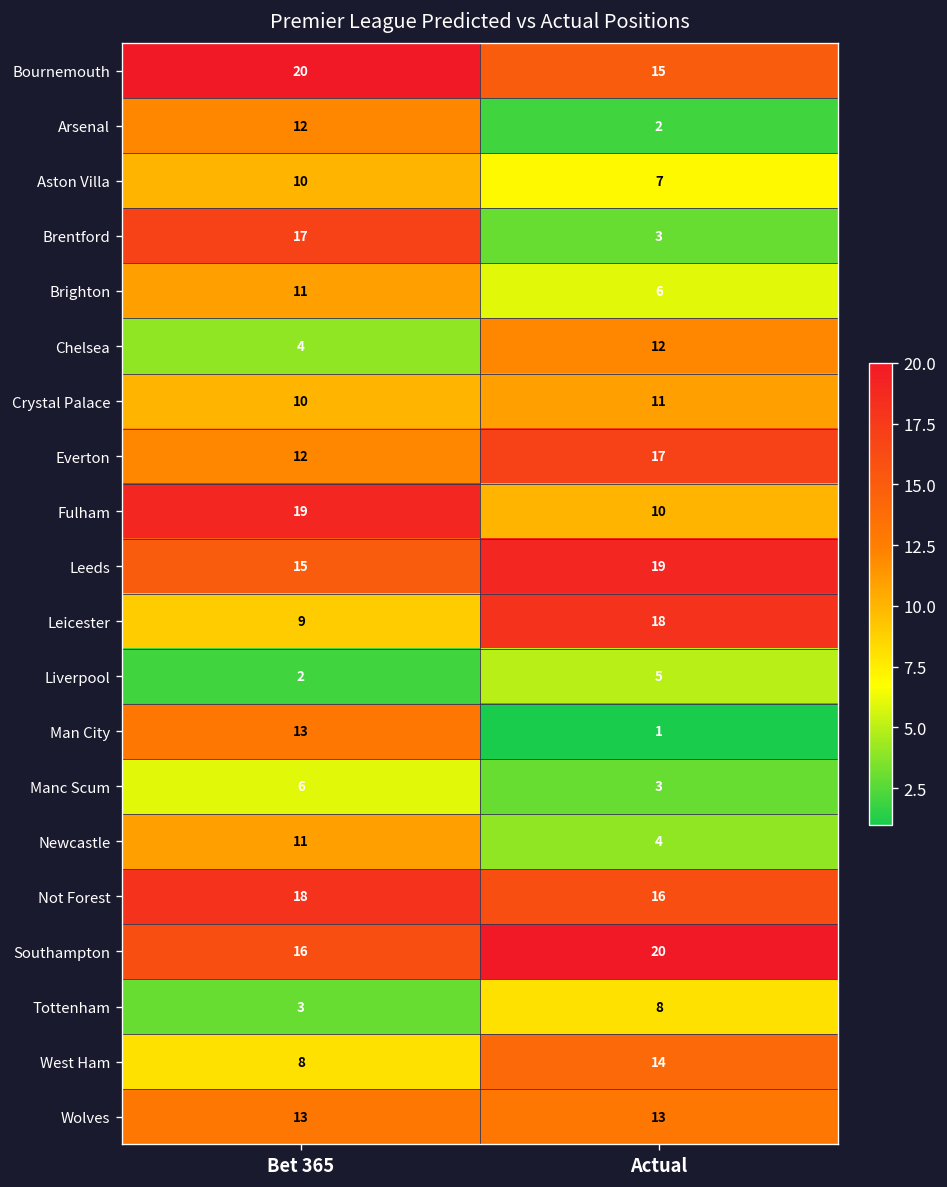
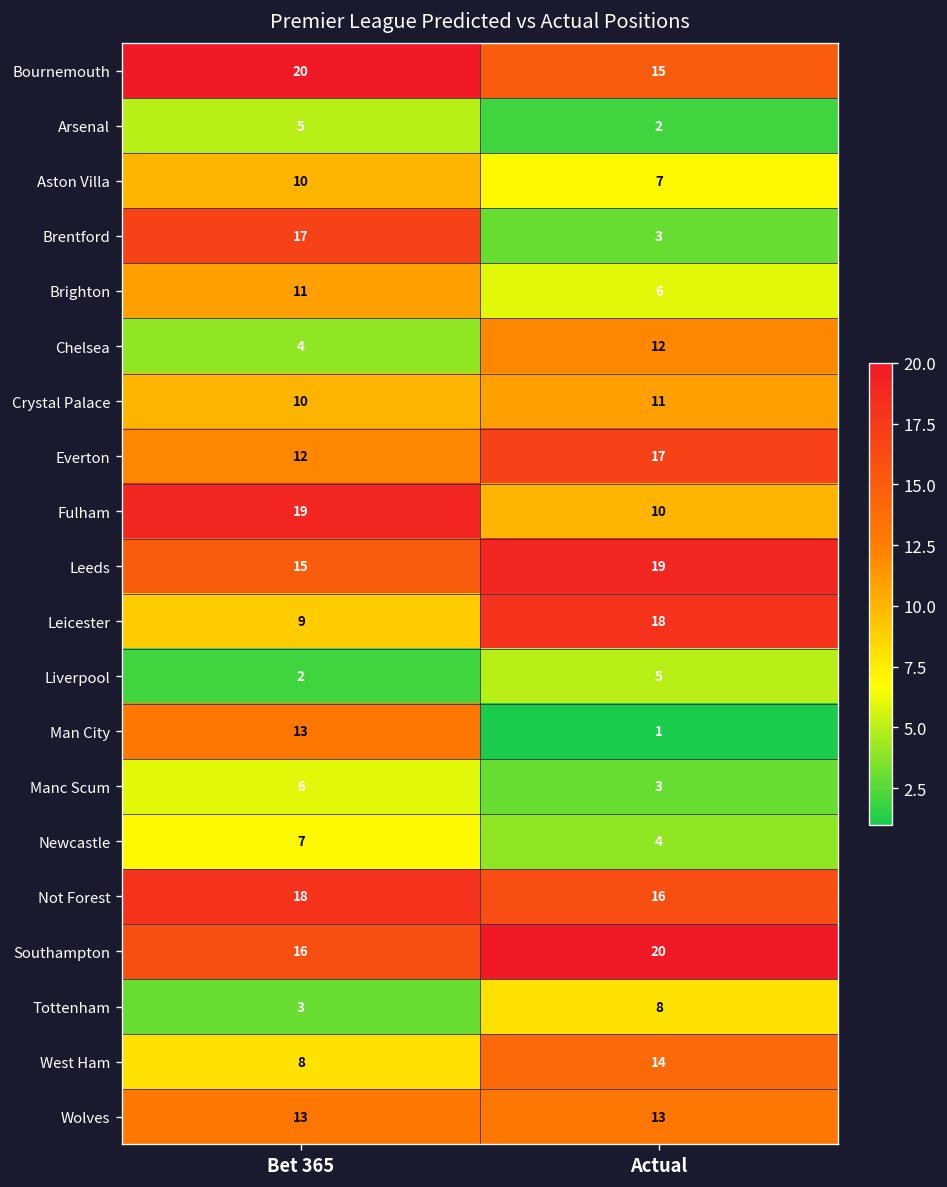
  {
    "Bournemouth": {
      "Bet 365": 20,
      "Actual": 15
    },
    "Arsenal": {
-     "Bet 365": 12,
+     "Bet 365": 5,
      "Actual": 2
    },
    "Aston Villa": {
      "Bet 365": 10,
      "Actual": 7
    },
    "Brentford": {
      "Bet 365": 17,
      "Actual": 3
    },
    "Brighton": {
      "Bet 365": 11,
      "Actual": 6
    },
    "Chelsea": {
      "Bet 365": 4,
      "Actual": 12
    },
    "Crystal Palace": {
      "Bet 365": 10,
      "Actual": 11
    },
    "Everton": {
      "Bet 365": 12,
      "Actual": 17
    },
    "Fulham": {
      "Bet 365": 19,
      "Actual": 10
    },
    "Leeds": {
      "Bet 365": 15,
      "Actual": 19
    },
    "Leicester": {
      "Bet 365": 9,
      "Actual": 18
    },
    "Liverpool": {
      "Bet 365": 2,
      "Actual": 5
    },
    "Man City": {
      "Bet 365": 13,
      "Actual": 1
    },
    "Manc Scum": {
      "Bet 365": 6,
      "Actual": 3
    },
    "Newcastle": {
-     "Bet 365": 11,
+     "Bet 365": 7,
      "Actual": 4
    },
    "Not Forest": {
      "Bet 365": 18,
      "Actual": 16
    },
    "Southampton": {
      "Bet 365": 16,
      "Actual": 20
    },
    "Tottenham": {
      "Bet 365": 3,
      "Actual": 8
    },
    "West Ham": {
      "Bet 365": 8,
      "Actual": 14
    },
    "Wolves": {
      "Bet 365": 13,
      "Actual": 13
    }
  }
